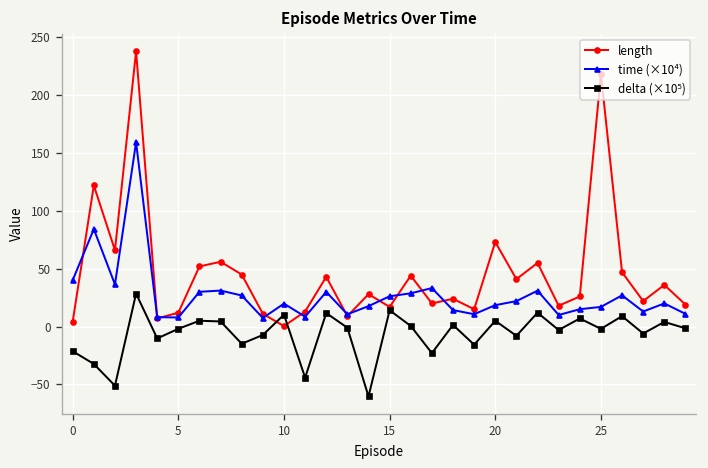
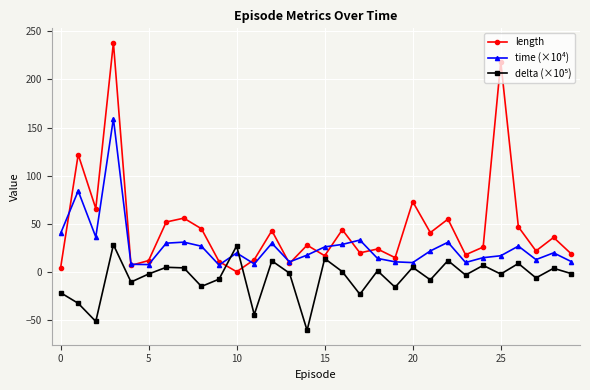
  {
    "length": {
      "0": 0,
      "5": 10,
      "10": 0,
      "15": 20,
      "20": 70
    },
    "time (×10⁴)": {
      "0": 40,
      "5": 10,
      "10": 20,
      "15": 30,
-     "20": 20,
+     "20": 10,
      "25": 20
    },
    "delta (×10⁵)": {
      "0": -20,
      "5": 0,
-     "10": 10,
+     "10": 30,
      "15": 10,
      "20": 10,
      "25": 0
    }
  }
